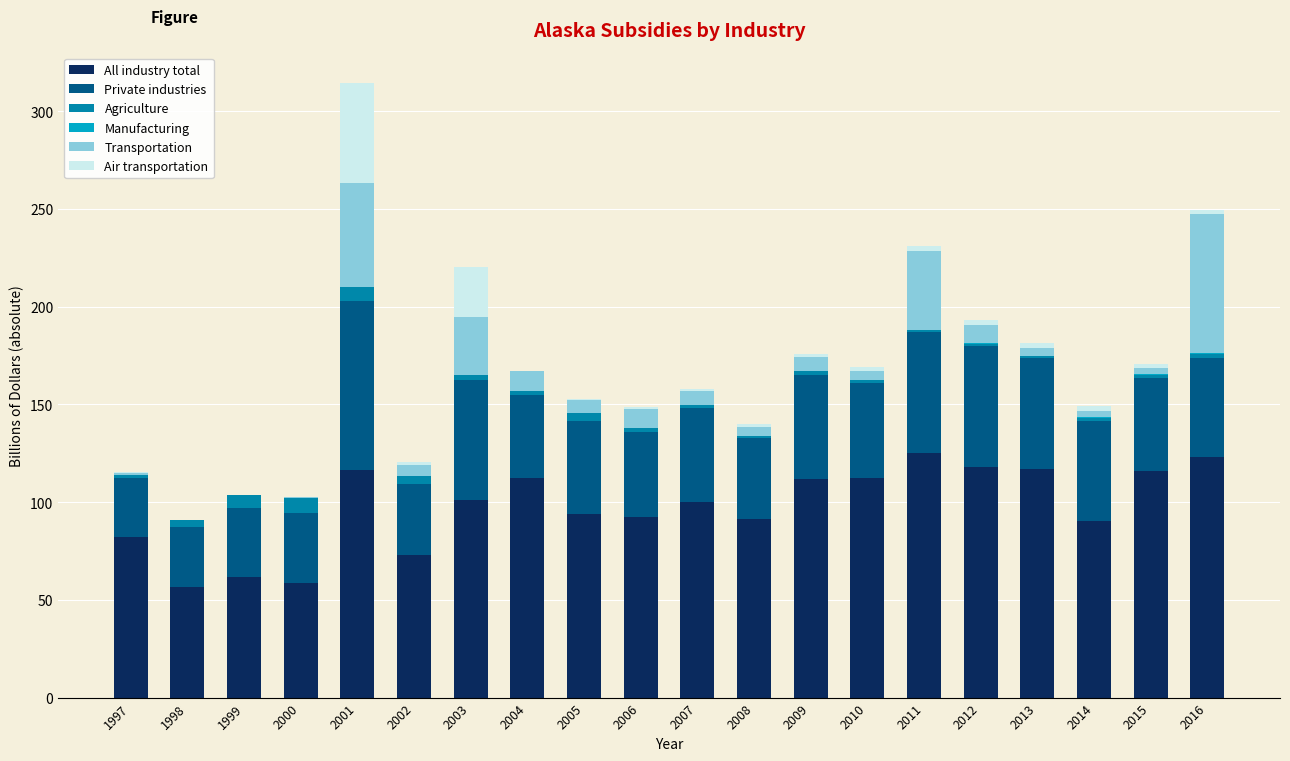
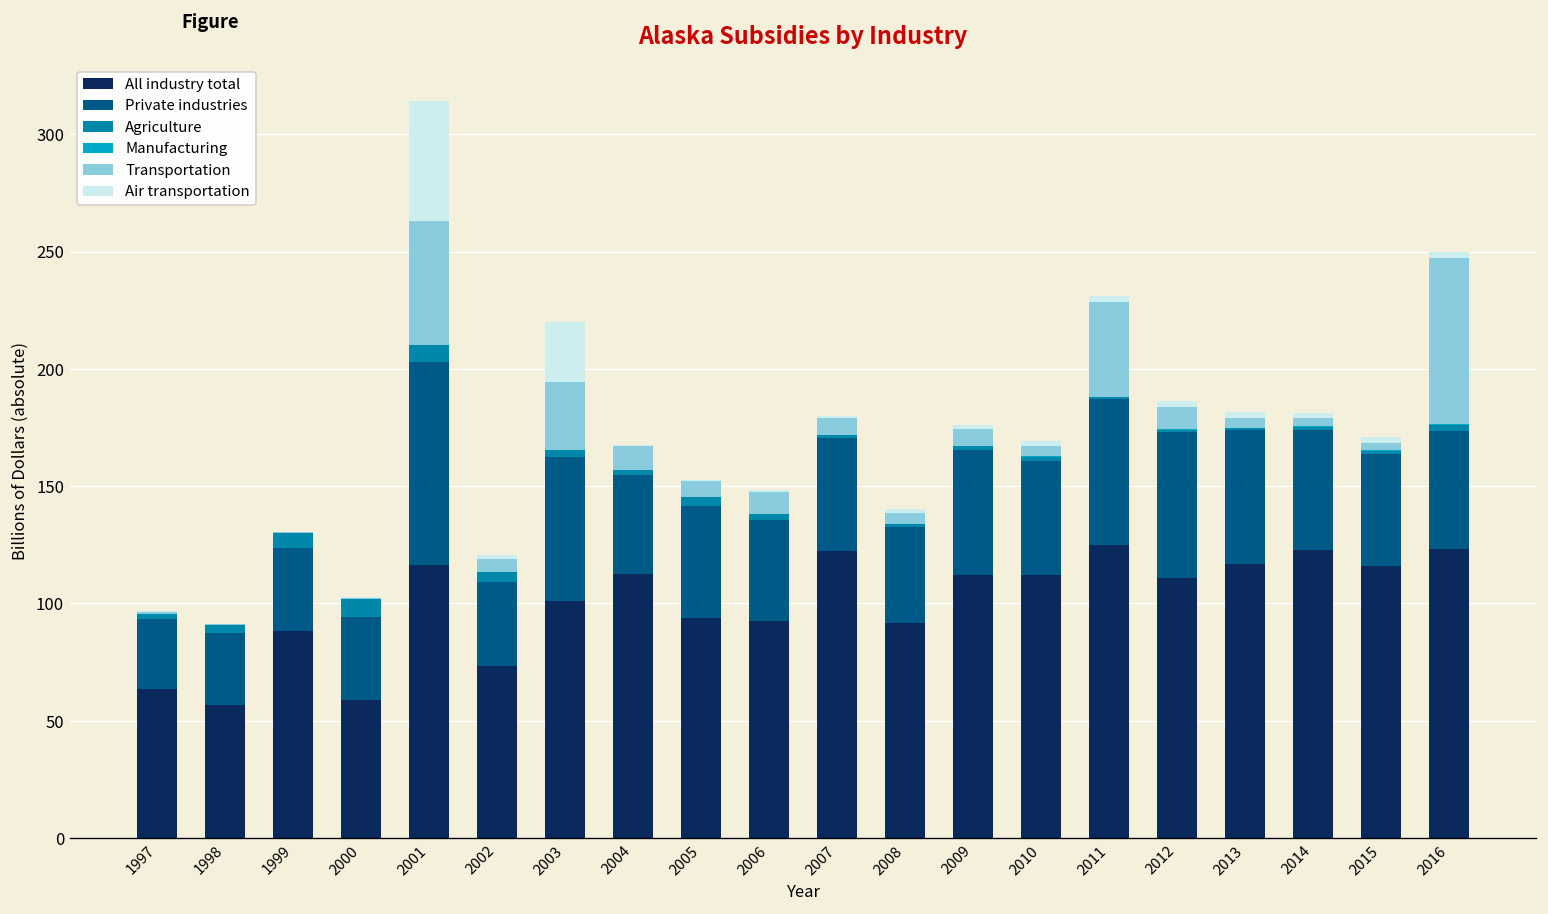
  {
    "All industry total": {
-     "1997": 82,
+     "1997": 63,
      "1998": 57,
-     "1999": 62,
+     "1999": 88,
      "2000": 59,
      "2001": 116,
      "2002": 73,
      "2003": 101,
      "2004": 112,
      "2005": 94,
      "2006": 92,
-     "2007": 100,
+     "2007": 122,
      "2008": 91,
      "2009": 112,
      "2010": 112,
      "2011": 125,
-     "2012": 118,
+     "2012": 111,
      "2013": 117,
-     "2014": 90,
+     "2014": 123,
      "2015": 116,
      "2016": 123
    },
    "Transportation": {
      "2001": 53,
      "2002": 6,
      "2003": 29,
      "2004": 10,
      "2005": 7,
      "2006": 9,
      "2007": 7,
      "2008": 5,
      "2009": 7,
      "2010": 5,
      "2011": 41,
      "2012": 9,
      "2013": 4,
      "2014": 3,
      "2015": 3,
      "2016": 71
    },
    "Air transportation": {
      "1999": 0,
      "2001": 51,
      "2002": 2,
      "2003": 26,
      "2008": 1,
      "2009": 2,
      "2010": 2,
      "2011": 2,
      "2012": 3,
      "2013": 2,
      "2014": 2,
      "2015": 2,
      "2016": 2
    }
  }
